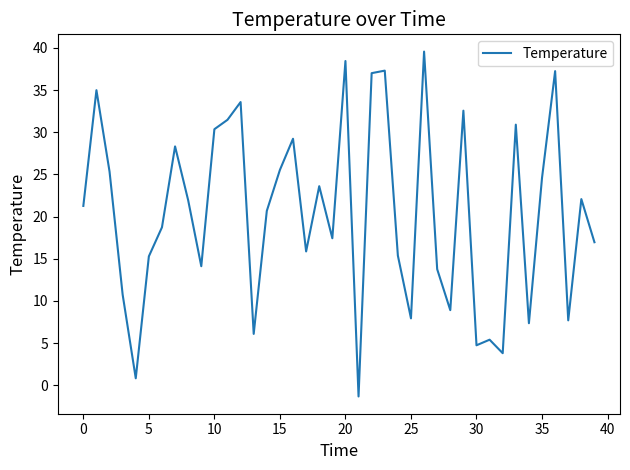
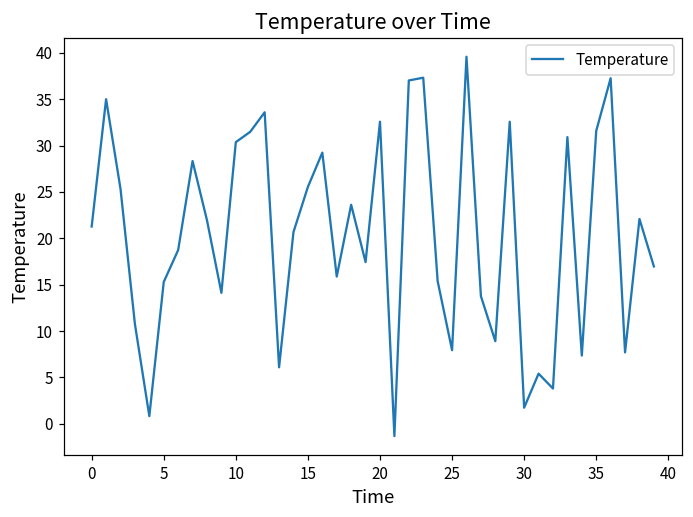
  {
    "0": 21,
    "5": 15,
    "10": 30,
    "15": 26,
-   "20": 38,
+   "20": 33,
    "25": 8,
-   "30": 5,
-   "35": 25
+   "30": 2,
+   "35": 32
  }
